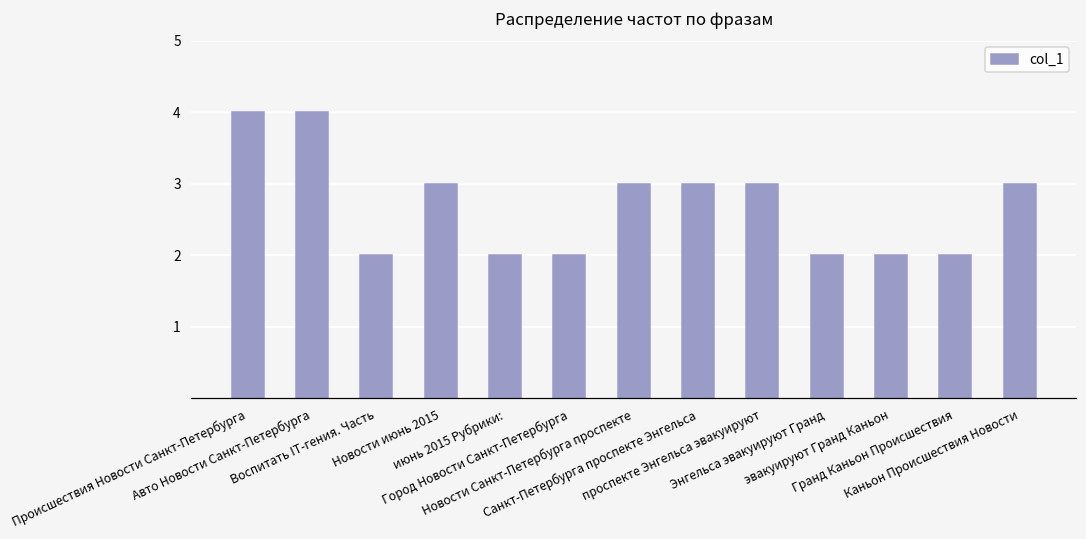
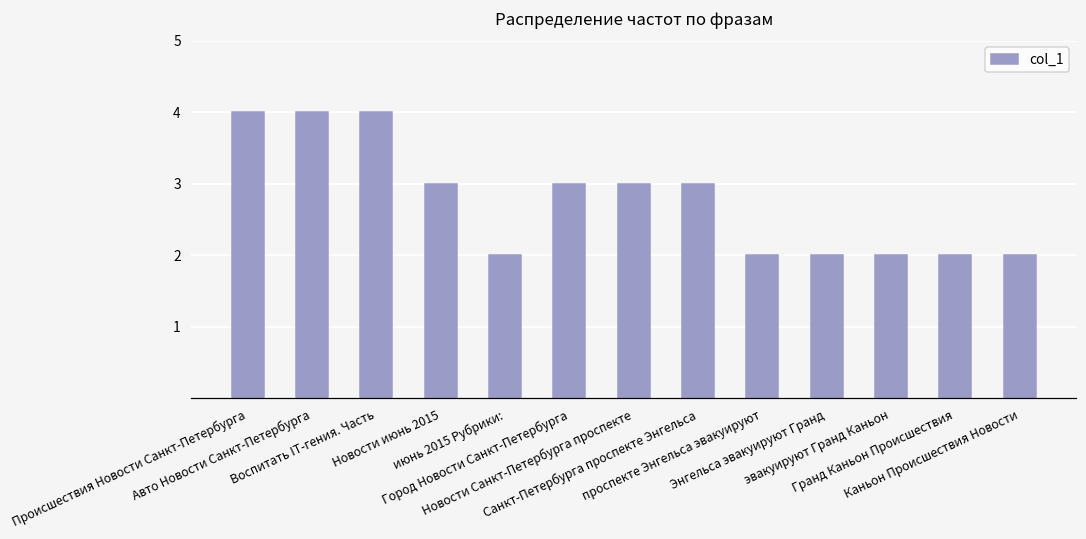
  {
    "Происшествия Новости Санкт-Петербурга": 4,
    "Авто Новости Санкт-Петербурга": 4,
-   "Воспитать IT-гения. Часть": 2,
+   "Воспитать IT-гения. Часть": 4,
    "Новости июнь 2015": 3,
    "июнь 2015 Рубрики:": 2,
-   "Город Новости Санкт-Петербурга": 2,
+   "Город Новости Санкт-Петербурга": 3,
    "Новости Санкт-Петербурга проспекте": 3,
    "Санкт-Петербурга проспекте Энгельса": 3,
-   "проспекте Энгельса эвакуируют": 3,
+   "проспекте Энгельса эвакуируют": 2,
    "Энгельса эвакуируют Гранд": 2,
    "эвакуируют Гранд Каньон": 2,
    "Гранд Каньон Происшествия": 2,
-   "Каньон Происшествия Новости": 3
+   "Каньон Происшествия Новости": 2
  }
